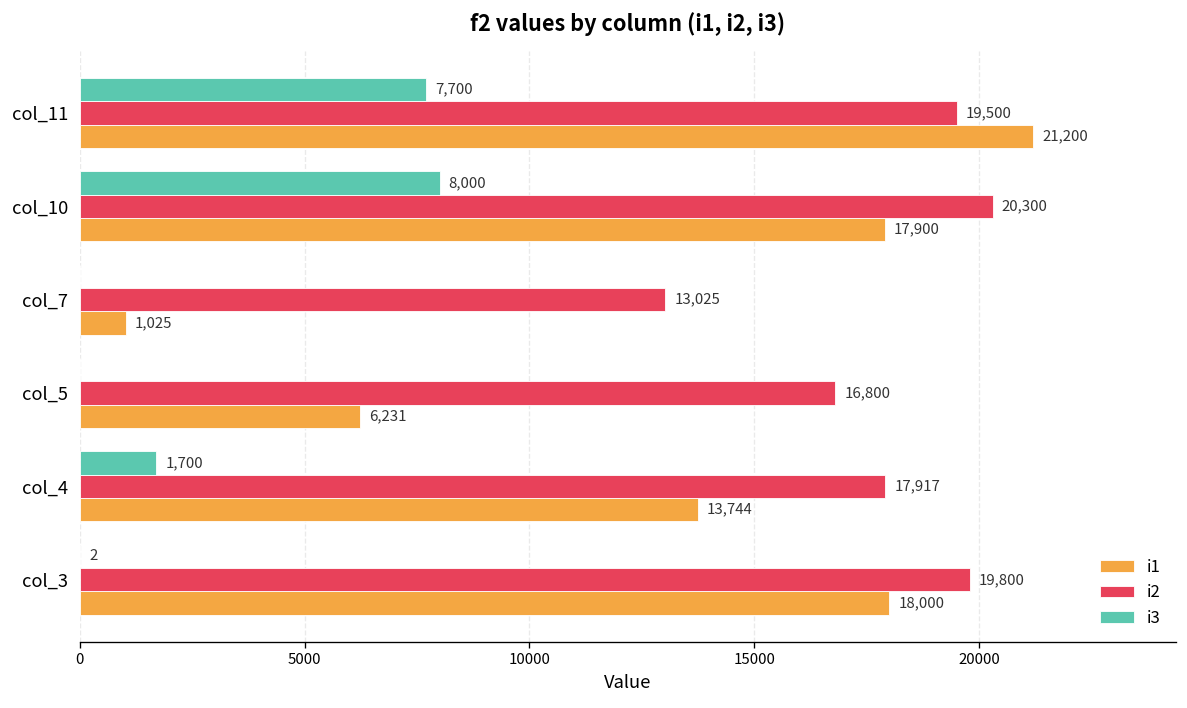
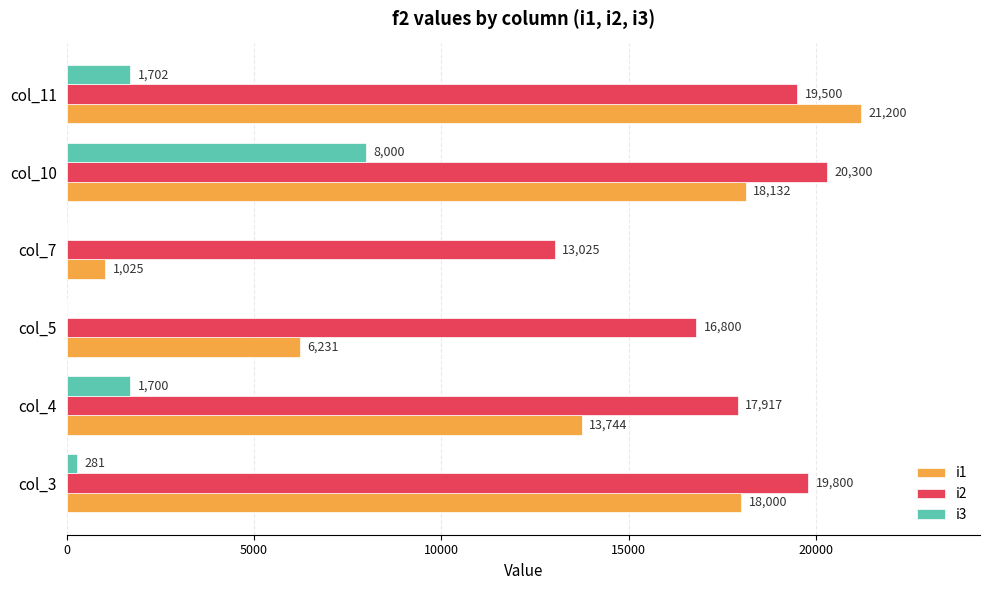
  {
    "i1": {
      "col_11": "21,200",
-     "col_10": "17,900",
+     "col_10": "18,132",
      "col_7": "1,025",
      "col_5": "6,231",
      "col_4": "13,744",
      "col_3": "18,000"
    },
    "i2": {
      "col_11": "19,500",
      "col_10": "20,300",
      "col_7": "13,025",
      "col_5": "16,800",
      "col_4": "17,917",
      "col_3": "19,800"
    },
    "i3": {
-     "col_11": "7,700",
+     "col_11": "1,702",
      "col_10": "8,000",
      "col_4": "1,700",
-     "col_3": "2"
+     "col_3": "281"
    }
  }
